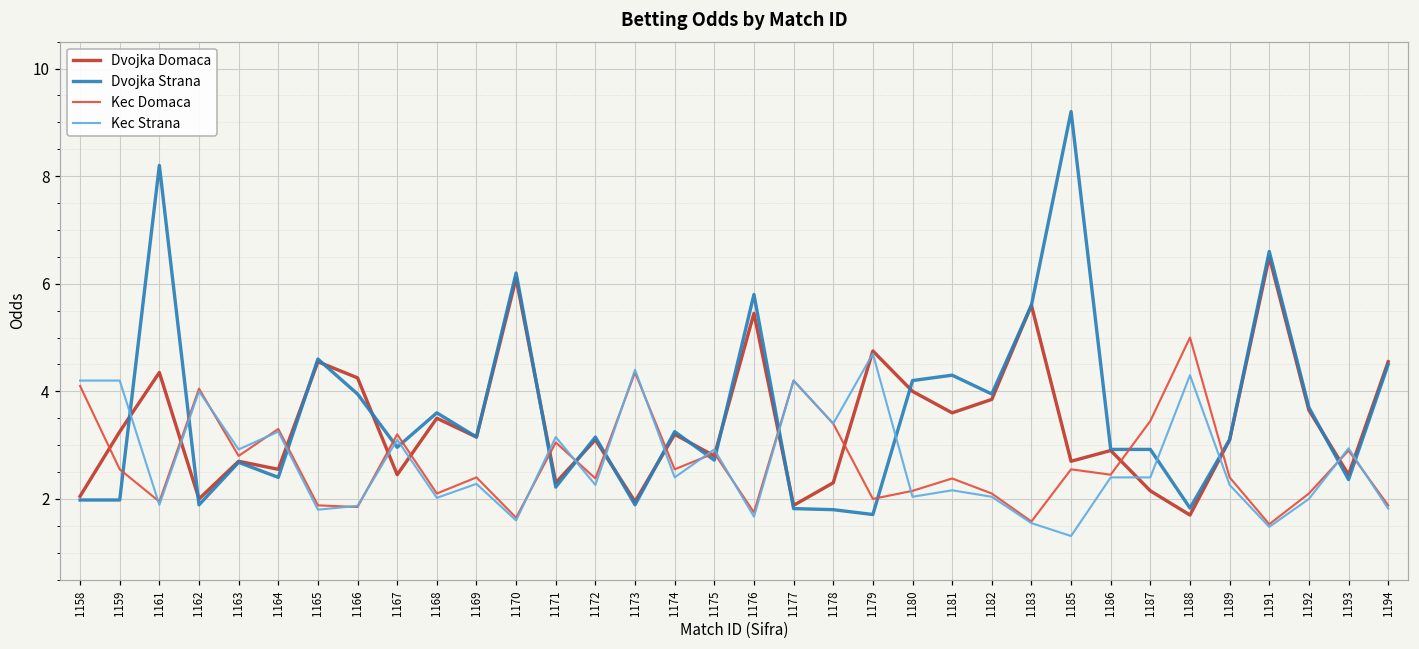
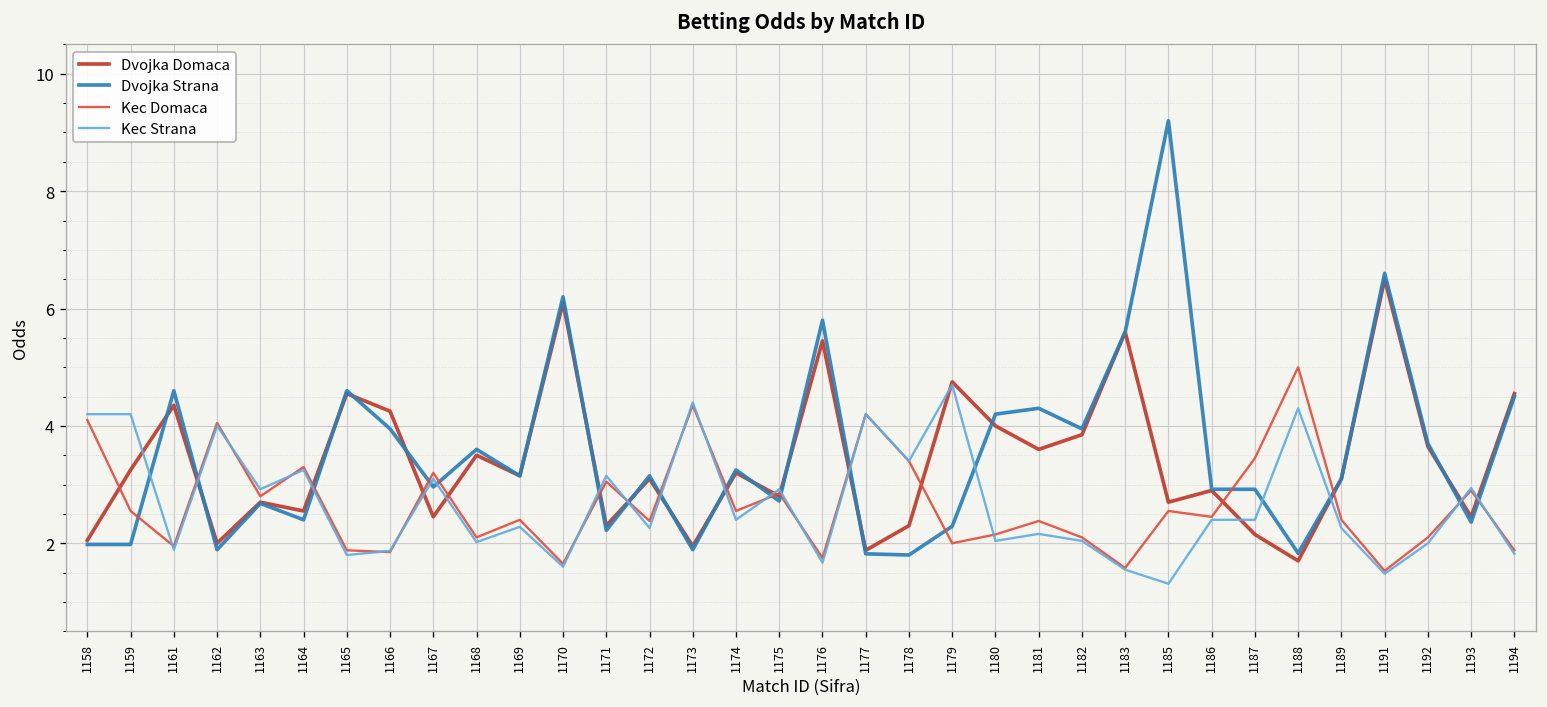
  {
    "Dvojka Strana": {
      "1158": 2.0,
      "1159": 2.0,
-     "1161": 8.2,
+     "1161": 4.6,
      "1162": 1.9,
      "1164": 2.4,
      "1166": 4.0,
      "1167": 3.0,
      "1168": 3.6,
      "1170": 6.2,
      "1171": 2.2,
      "1173": 1.9,
      "1175": 2.7,
      "1176": 5.8,
      "1177": 1.8,
      "1178": 1.8,
-     "1179": 1.7,
+     "1179": 2.3,
      "1180": 4.2,
      "1181": 4.3,
      "1182": 4.0,
      "1185": 9.2,
      "1187": 2.9,
      "1188": 1.8,
      "1191": 6.6,
      "1193": 2.4
    },
    "Kec Strana": {
      "1158": 4.2,
      "1159": 4.2,
      "1161": 1.9,
      "1163": 2.9,
      "1165": 1.8,
      "1167": 3.1,
      "1168": 2.0,
      "1169": 2.3,
      "1171": 3.2,
      "1172": 2.3,
      "1174": 2.4,
      "1175": 2.9,
      "1176": 1.7,
      "1180": 2.0,
      "1181": 2.2,
      "1182": 2.0,
      "1185": 1.3,
      "1187": 2.4,
      "1188": 4.3,
      "1189": 2.3,
      "1192": 2.0,
      "1194": 1.8
    }
  }
